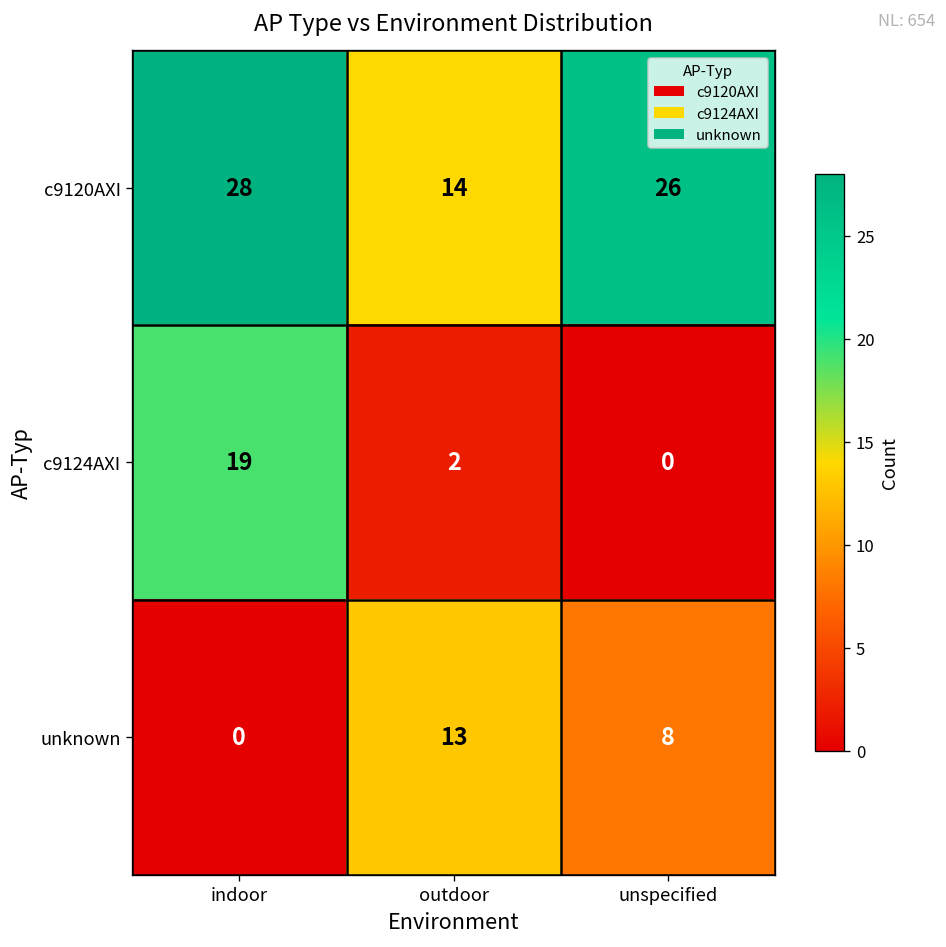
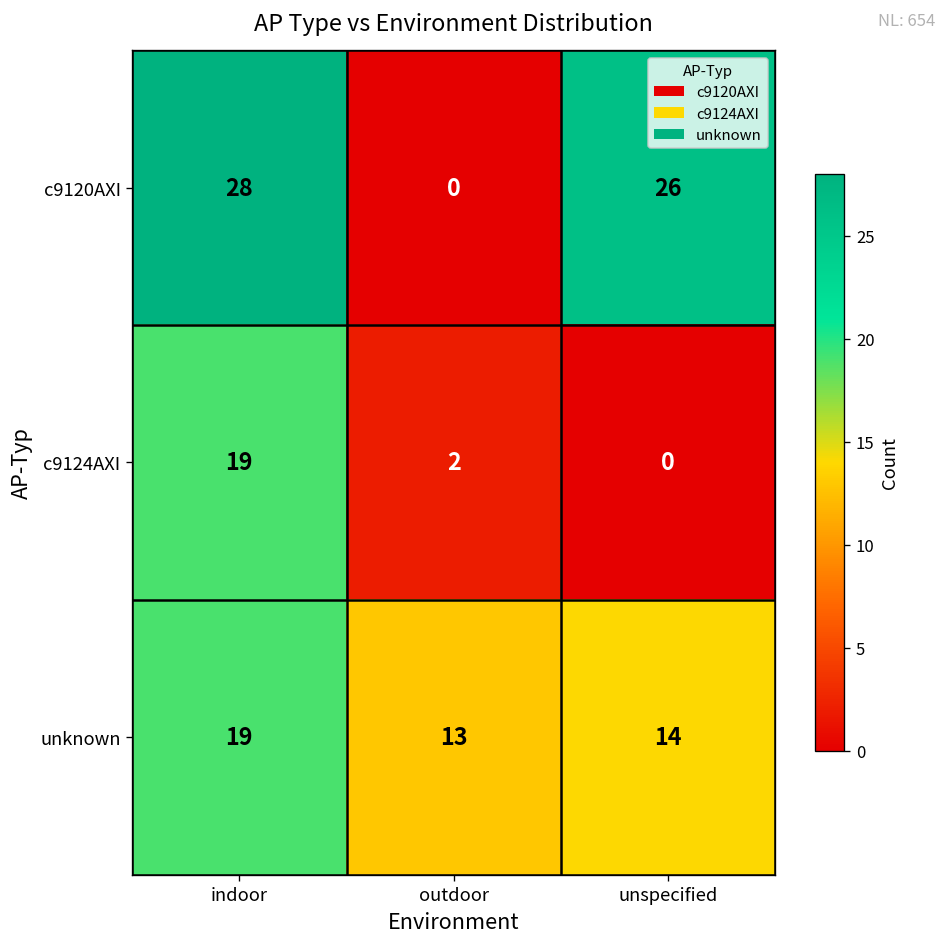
  {
    "c9120AXI": {
      "indoor": 28,
-     "outdoor": 14,
+     "outdoor": 0,
      "unspecified": 26
    },
    "c9124AXI": {
      "indoor": 19,
      "outdoor": 2,
      "unspecified": 0
    },
    "unknown": {
-     "indoor": 0,
+     "indoor": 19,
      "outdoor": 13,
-     "unspecified": 8
+     "unspecified": 14
    }
  }
